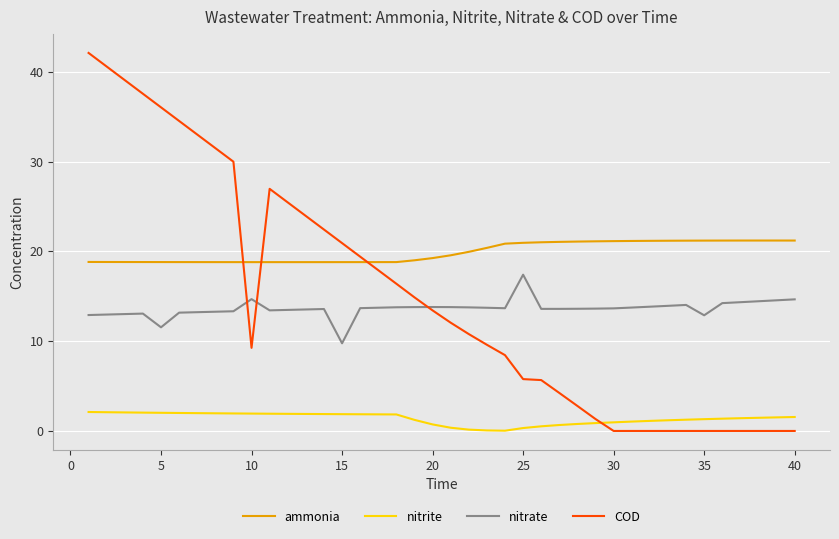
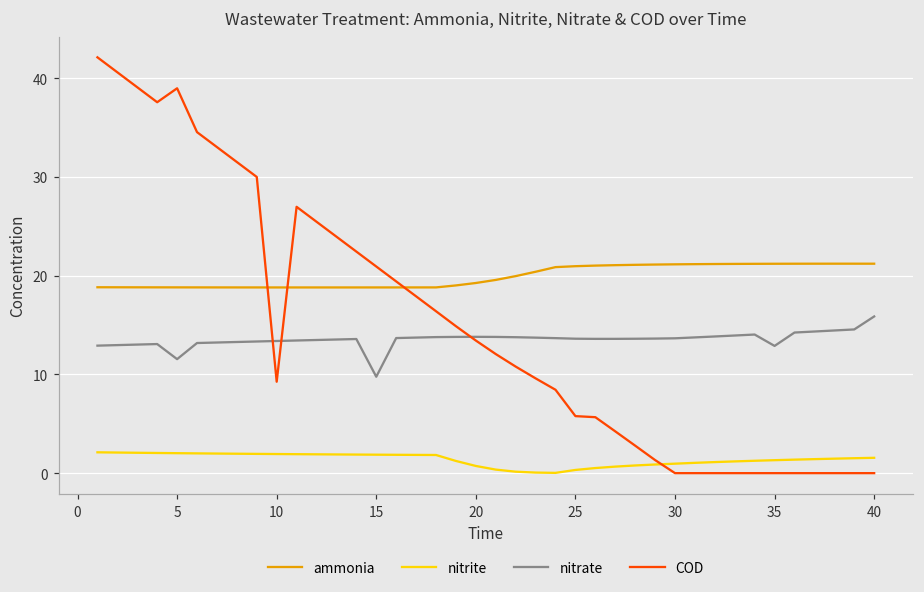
  {
    "nitrate": {
      "5": 12,
-     "10": 15,
+     "10": 13,
      "15": 10,
      "20": 14,
-     "25": 17,
+     "25": 14,
      "30": 14,
      "35": 13,
-     "40": 15
+     "40": 16
    },
    "COD": {
-     "5": 36,
+     "5": 39,
      "10": 9,
      "15": 21,
      "20": 13,
      "25": 6,
      "30": 0,
      "35": 0,
      "40": 0
    }
  }
